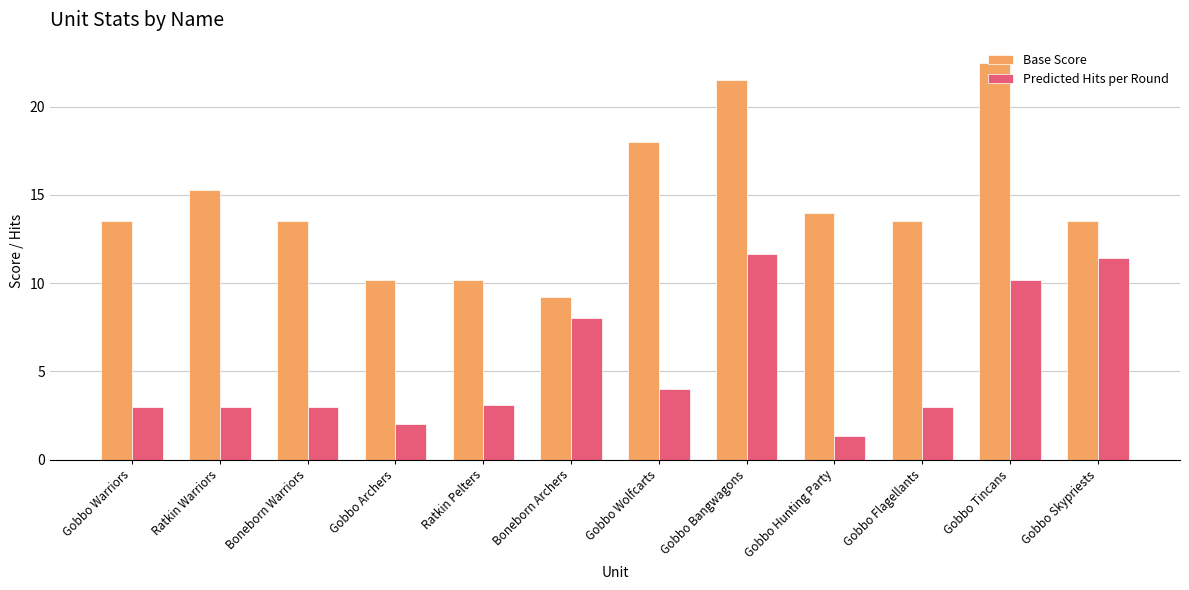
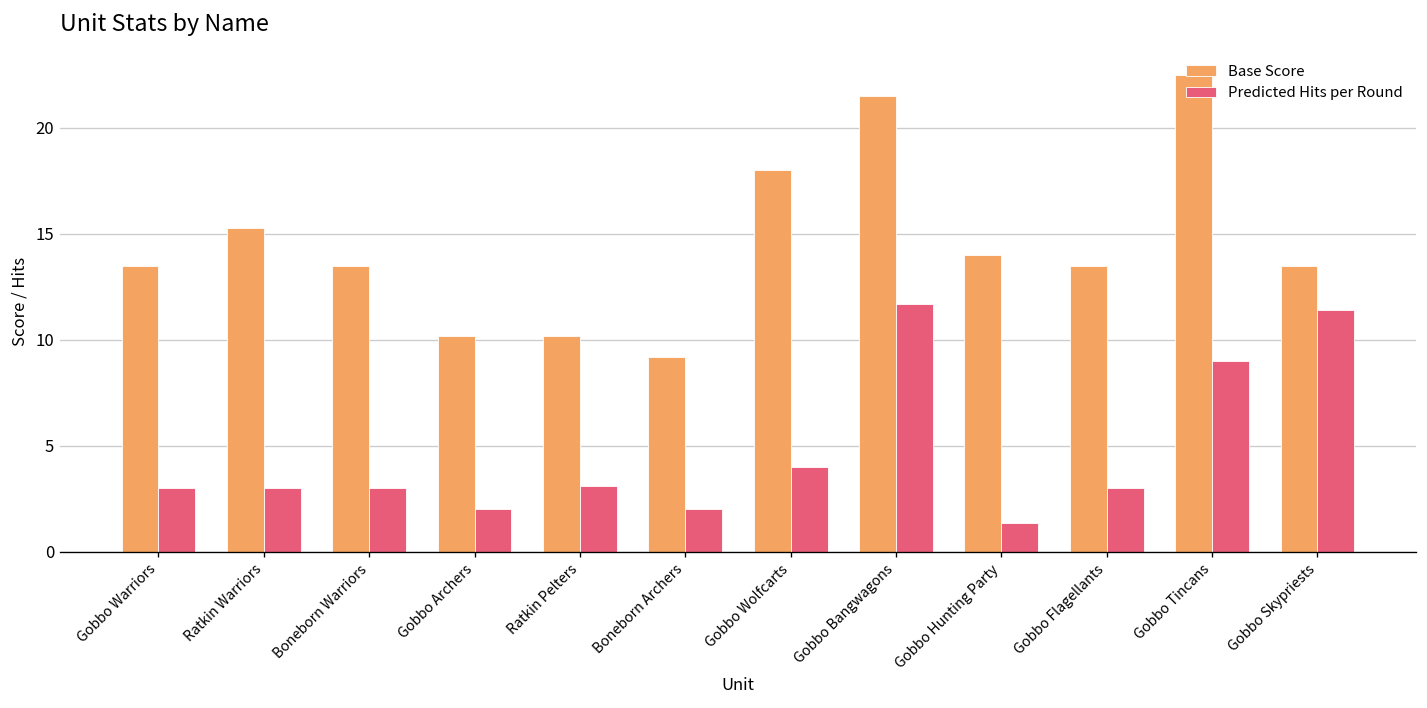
  {
    "Base Score": {
      "Gobbo Warriors": 13.5,
      "Ratkin Warriors": 15.3,
      "Boneborn Warriors": 13.5,
      "Gobbo Archers": 10.2,
      "Ratkin Pelters": 10.2,
      "Boneborn Archers": 9.2,
      "Gobbo Wolfcarts": 18.0,
      "Gobbo Bangwagons": 21.5,
      "Gobbo Hunting Party": 14.0,
      "Gobbo Flagellants": 13.5,
      "Gobbo Tincans": 22.5,
      "Gobbo Skypriests": 13.5
    },
    "Predicted Hits per Round": {
      "Gobbo Warriors": 3.0,
      "Ratkin Warriors": 3.0,
      "Boneborn Warriors": 3.0,
      "Gobbo Archers": 2.0,
      "Ratkin Pelters": 3.1,
-     "Boneborn Archers": 8,
+     "Boneborn Archers": 2,
      "Gobbo Wolfcarts": 4.0,
      "Gobbo Bangwagons": 11.7,
      "Gobbo Hunting Party": 1.3,
      "Gobbo Flagellants": 3.0,
-     "Gobbo Tincans": 10.2,
+     "Gobbo Tincans": 9.0,
      "Gobbo Skypriests": 11.4
    }
  }
